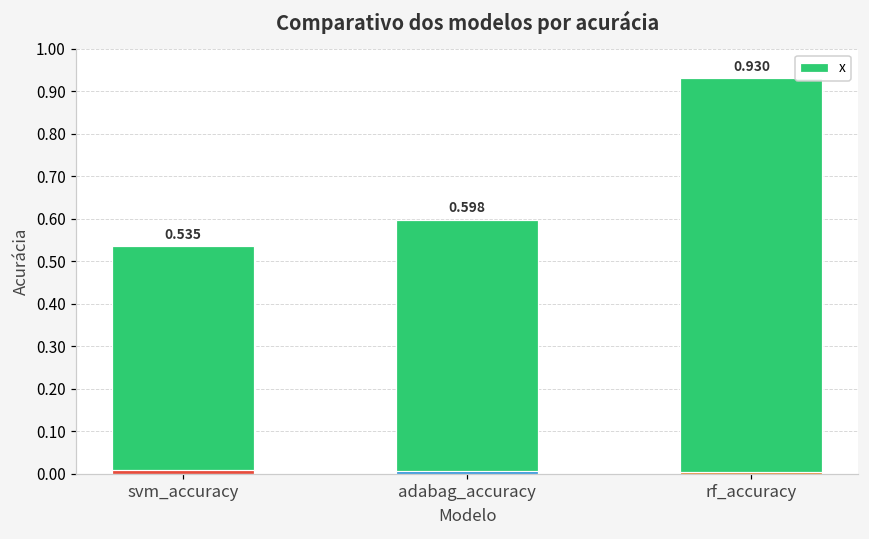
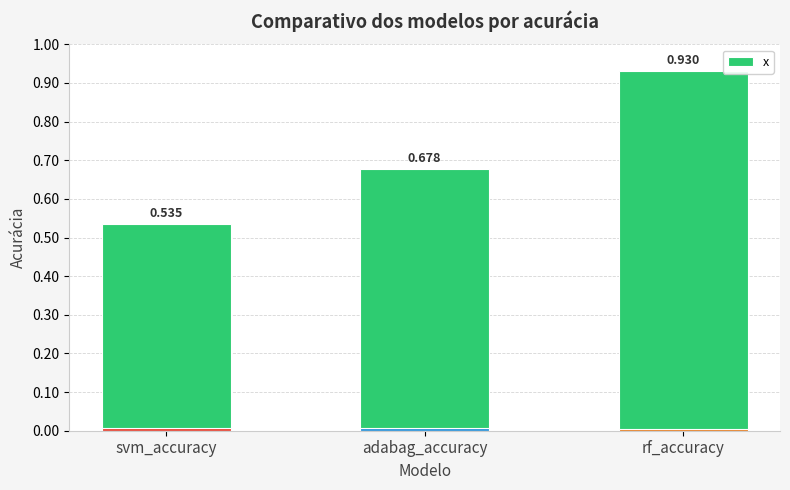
  {
    "x": {
      "svm_accuracy": 0.535,
-     "adabag_accuracy": 0.598,
+     "adabag_accuracy": 0.678,
      "rf_accuracy": 0.930
    }
  }
